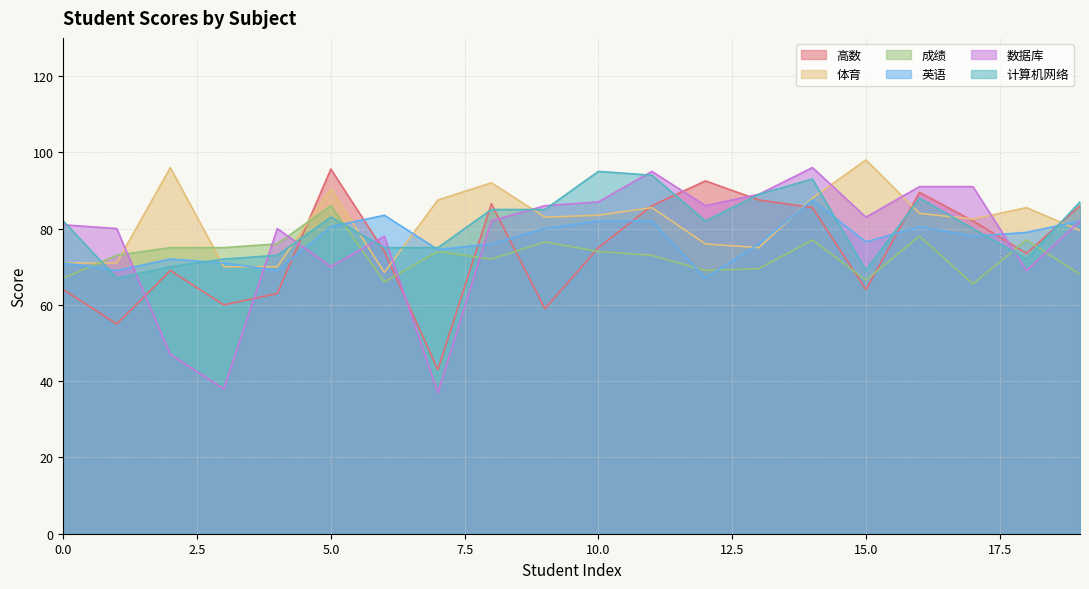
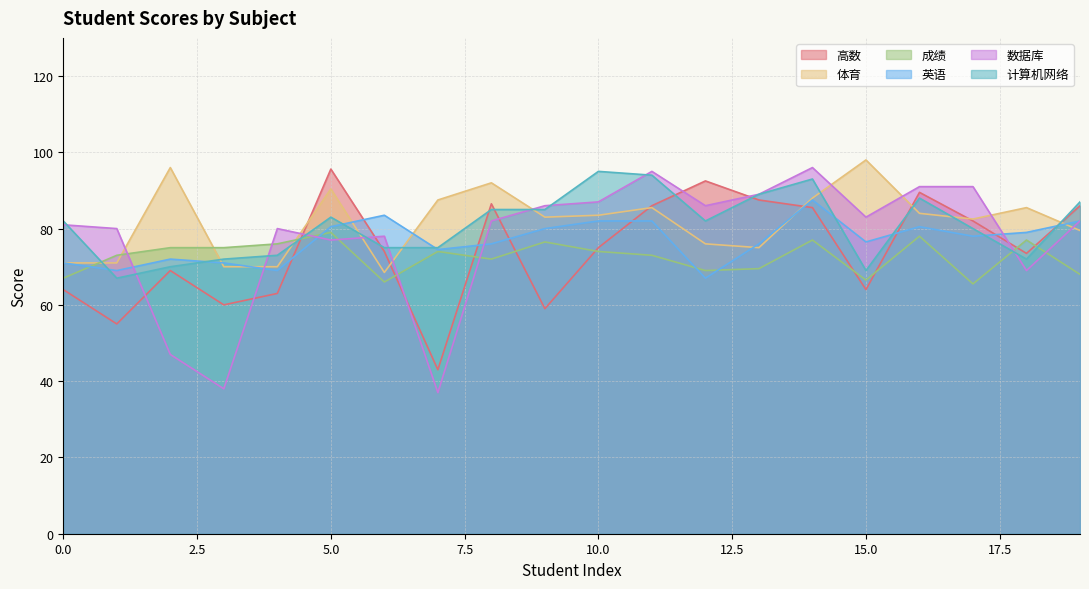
  {
    "高数": {
      "0.0": 64,
      "5.0": 96,
      "10.0": 75,
      "15.0": 64
    },
    "体育": {
      "5.0": 90,
      "10.0": 84,
      "15.0": 98
    },
    "成绩": {
      "0.0": 67,
-     "5.0": 86,
+     "5.0": 79,
      "10.0": 74,
      "15.0": 67
    },
    "数据库": {
      "0.0": 81,
-     "5.0": 70,
+     "5.0": 77,
      "10.0": 87,
      "15.0": 83
    }
  }
